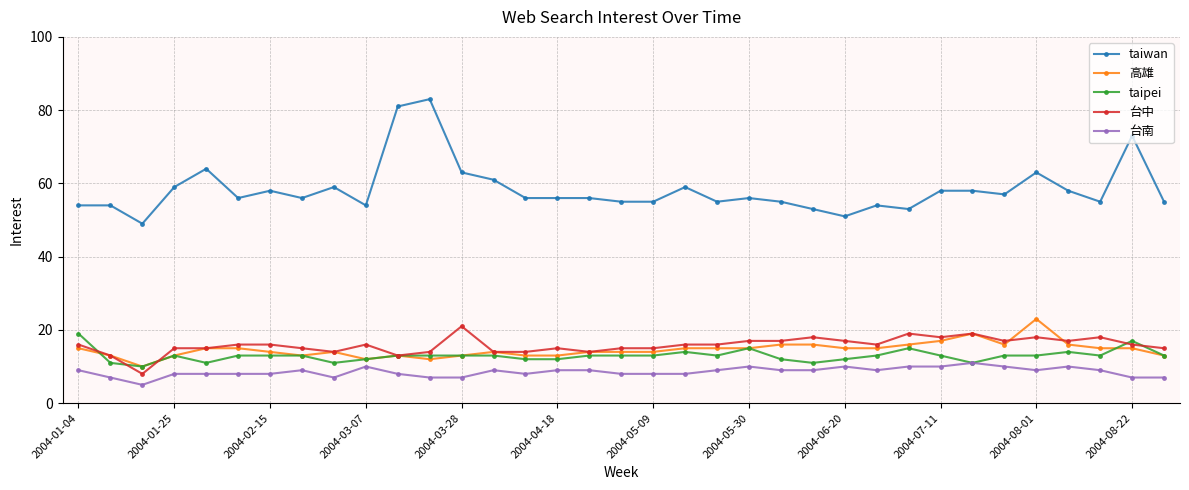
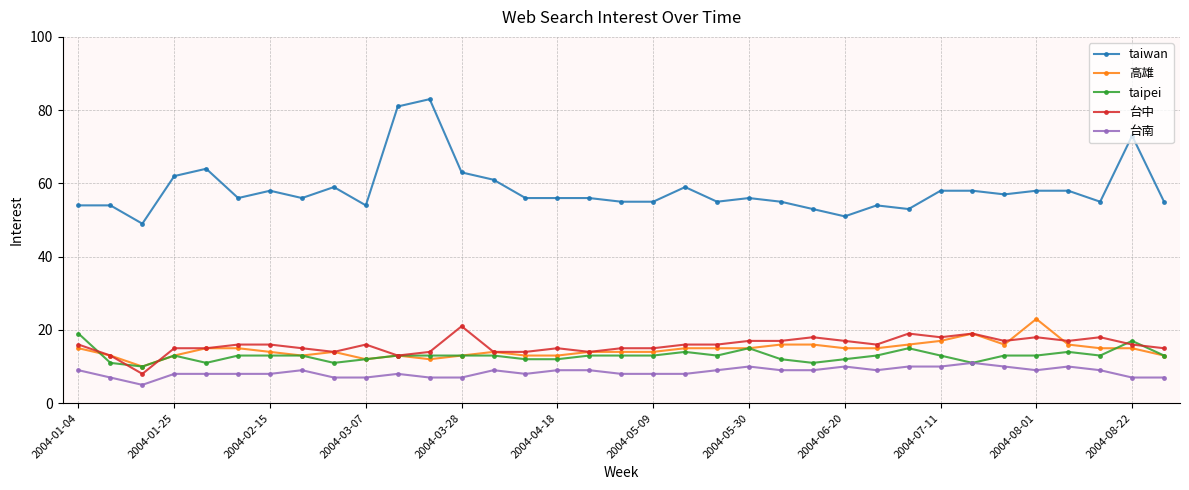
  {
    "taiwan": {
      "2004-01-04": 54,
-     "2004-01-25": 59,
+     "2004-01-25": 62,
      "2004-02-15": 58,
      "2004-03-07": 54,
      "2004-03-28": 63,
      "2004-04-18": 56,
      "2004-05-09": 55,
      "2004-05-30": 56,
      "2004-06-20": 51,
      "2004-07-11": 58,
-     "2004-08-01": 63
+     "2004-08-01": 58
    },
    "高雄": {
      "2004-01-04": 15,
      "2004-02-15": 14,
      "2004-04-18": 13,
      "2004-05-09": 14,
      "2004-06-20": 15,
      "2004-07-11": 17,
      "2004-08-01": 23,
      "2004-08-22": 15
    },
    "taipei": {
      "2004-01-04": 19,
      "2004-02-15": 13,
      "2004-04-18": 12,
      "2004-05-09": 13,
      "2004-06-20": 12,
      "2004-07-11": 13,
      "2004-08-01": 13,
      "2004-08-22": 17
    },
    "台中": {
      "2004-01-04": 16,
      "2004-01-25": 15,
      "2004-02-15": 16,
      "2004-03-07": 16,
      "2004-03-28": 21,
      "2004-04-18": 15,
      "2004-05-09": 15,
      "2004-05-30": 17,
      "2004-06-20": 17,
      "2004-07-11": 18,
      "2004-08-01": 18,
      "2004-08-22": 16
    },
    "台南": {
      "2004-01-04": 9,
      "2004-01-25": 8,
      "2004-02-15": 8,
-     "2004-03-07": 10,
+     "2004-03-07": 7,
      "2004-03-28": 7,
      "2004-04-18": 9,
      "2004-05-09": 8,
      "2004-05-30": 10,
      "2004-06-20": 10,
      "2004-07-11": 10,
      "2004-08-01": 9,
      "2004-08-22": 7
    }
  }
